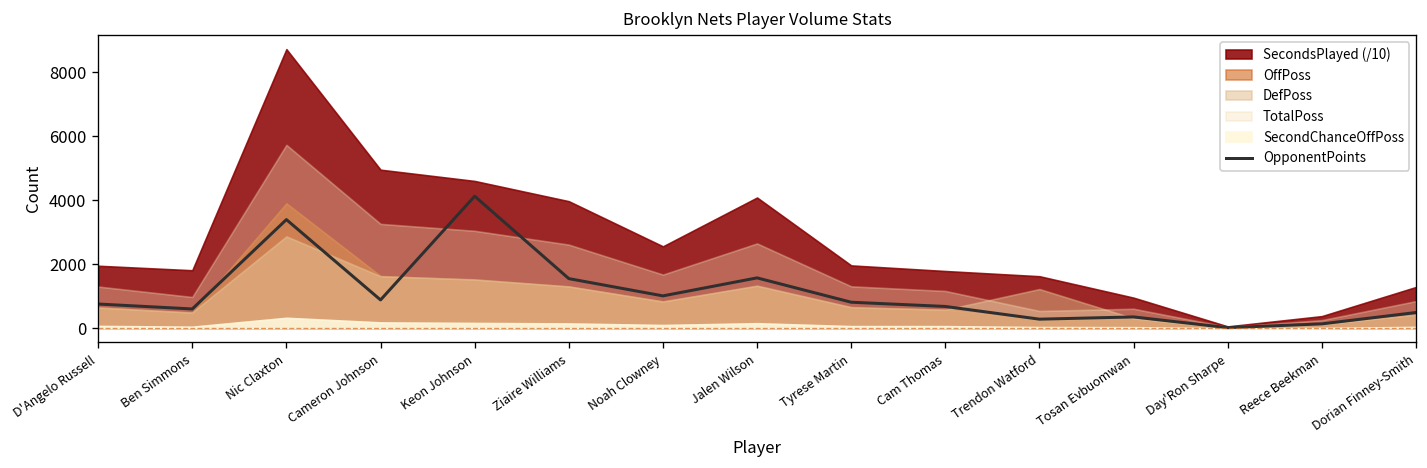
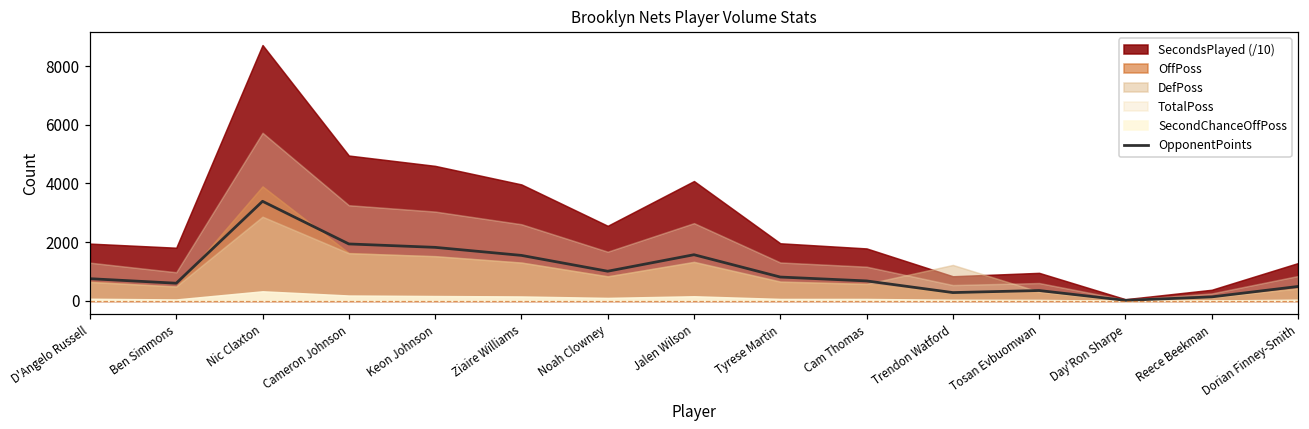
  {
    "OpponentPoints": {
      "D'Angelo Russell": 800,
      "Ben Simmons": 600,
      "Nic Claxton": 3400,
-     "Cameron Johnson": 900,
-     "Keon Johnson": 4100,
+     "Cameron Johnson": 1900,
+     "Keon Johnson": 1800,
      "Ziaire Williams": 1600,
      "Noah Clowney": 1000,
      "Jalen Wilson": 1600,
      "Tyrese Martin": 800
    },
    "SecondsPlayed (/10)": {
      "D'Angelo Russell": 2000,
      "Ben Simmons": 1800,
      "Nic Claxton": 8700,
      "Cameron Johnson": 5000,
      "Keon Johnson": 4600,
      "Ziaire Williams": 4000,
      "Noah Clowney": 2600,
      "Jalen Wilson": 4100,
      "Tyrese Martin": 2000,
      "Cam Thomas": 1800,
-     "Trendon Watford": 1600,
+     "Trendon Watford": 800,
      "Tosan Evbuomwan": 1000,
      "Reece Beekman": 400,
      "Dorian Finney-Smith": 1300
    },
    "OffPoss": {
      "Nic Claxton": 3900
    },
    "DefPoss": {
      "Nic Claxton": 2900,
      "Trendon Watford": 1200
    }
  }
